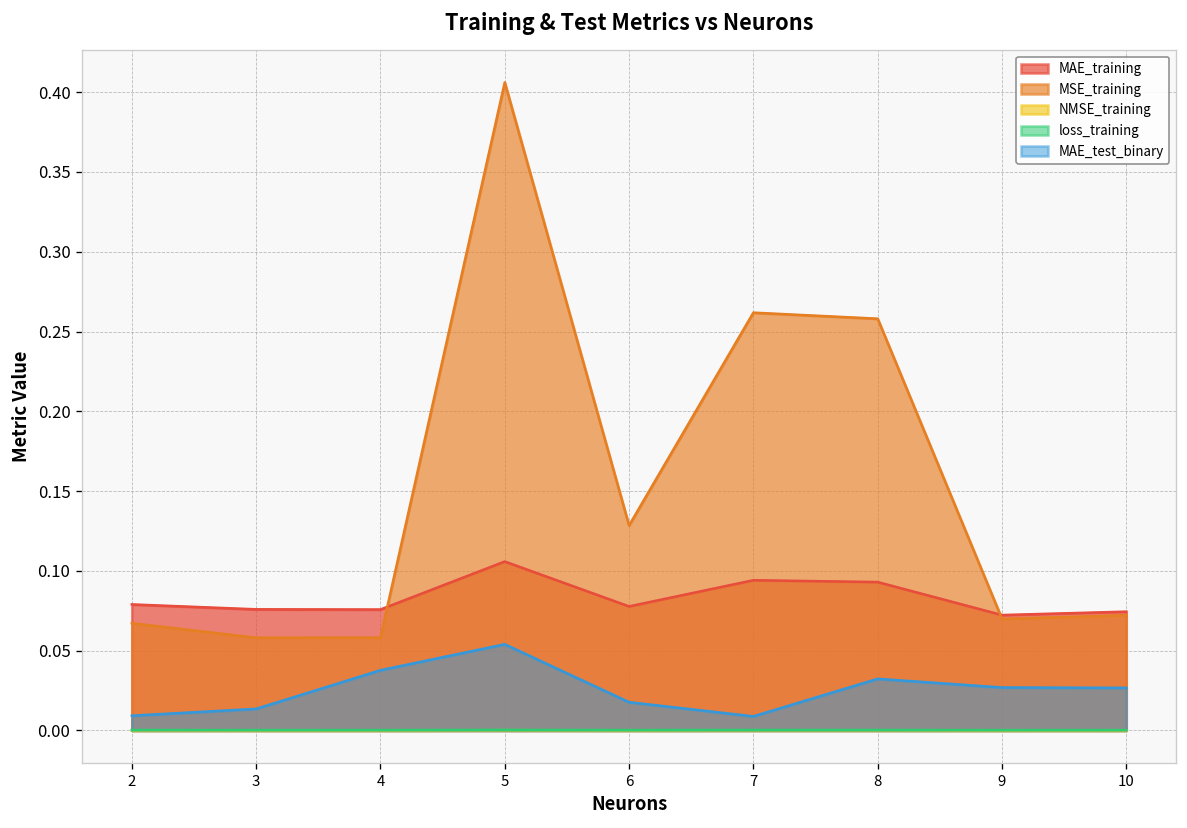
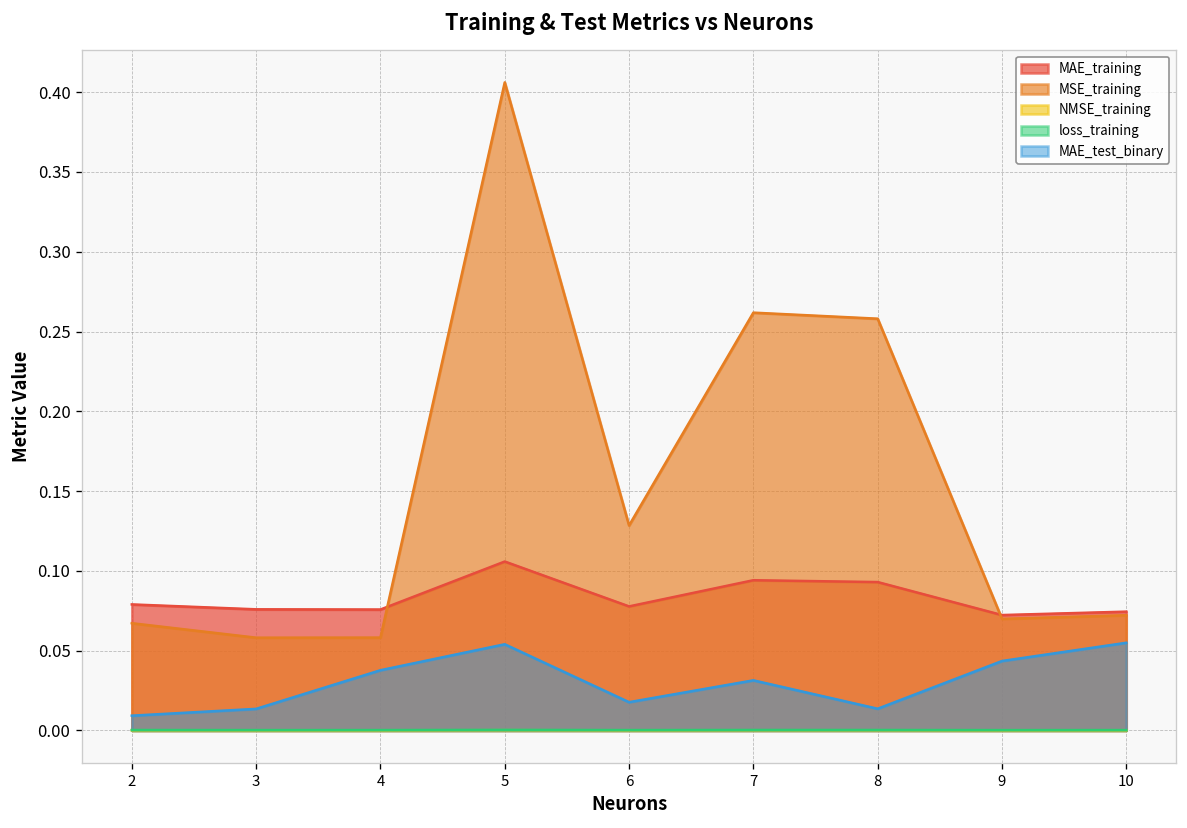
  {
    "MAE_test_binary": {
      "2": 0.009,
      "3": 0.014,
      "4": 0.038,
      "5": 0.054,
      "6": 0.018,
-     "7": 0.009,
-     "8": 0.032,
-     "9": 0.027,
-     "10": 0.027
+     "7": 0.031,
+     "8": 0.014,
+     "9": 0.044,
+     "10": 0.055
    }
  }
